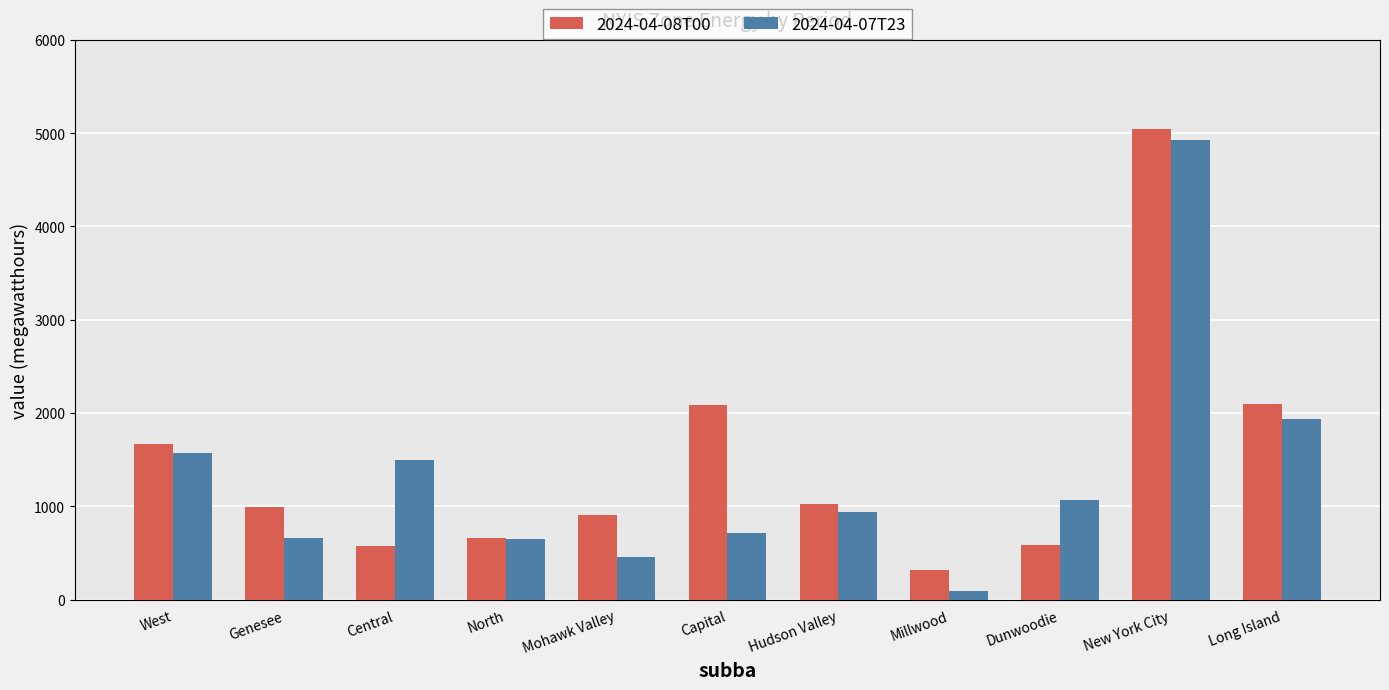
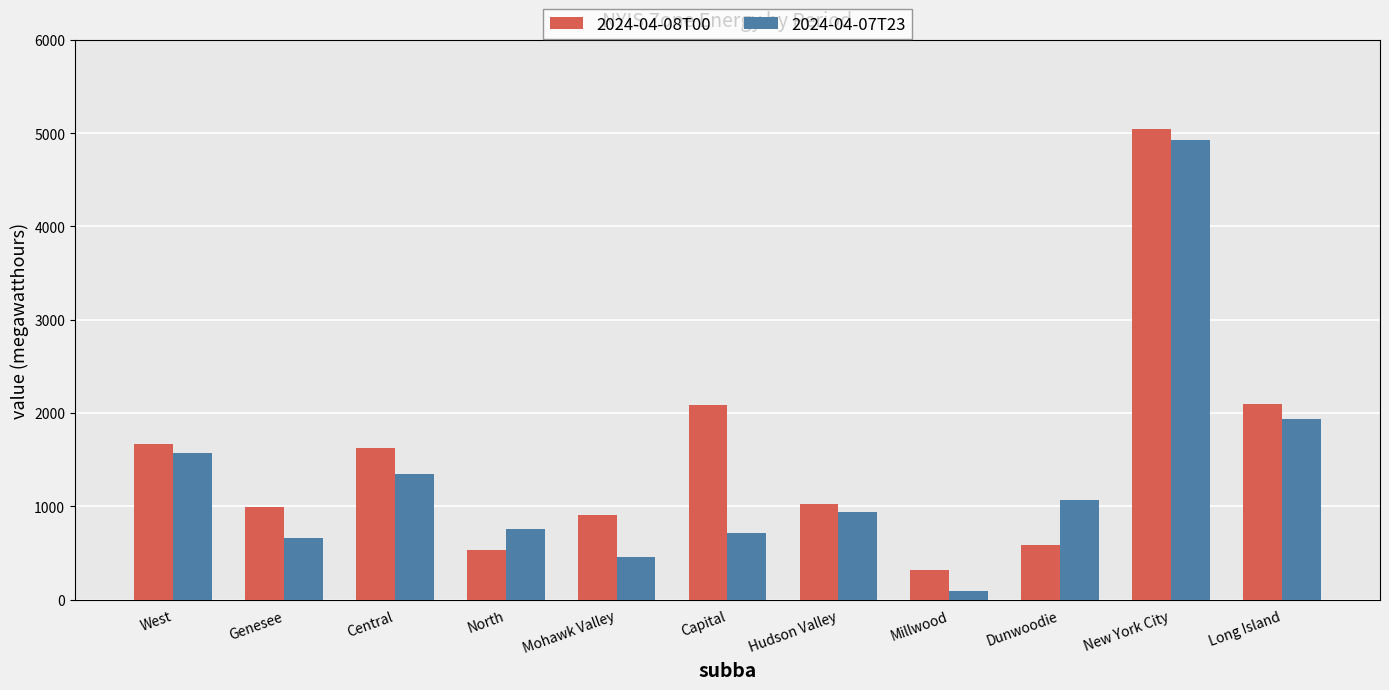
  {
    "2024-04-08T00": {
      "West": 1700,
      "Genesee": 1000,
-     "Central": 600,
-     "North": 700,
+     "Central": 1600,
+     "North": 500,
      "Mohawk Valley": 900,
      "Capital": 2100,
      "Hudson Valley": 1000,
      "Millwood": 300,
      "Dunwoodie": 600,
      "New York City": 5000,
      "Long Island": 2100
    },
    "2024-04-07T23": {
      "West": 1600,
      "Genesee": 700,
-     "Central": 1500,
-     "North": 600,
+     "Central": 1300,
+     "North": 800,
      "Mohawk Valley": 500,
      "Capital": 700,
      "Hudson Valley": 900,
      "Millwood": 100,
      "Dunwoodie": 1100,
      "New York City": 4900,
      "Long Island": 1900
    }
  }
